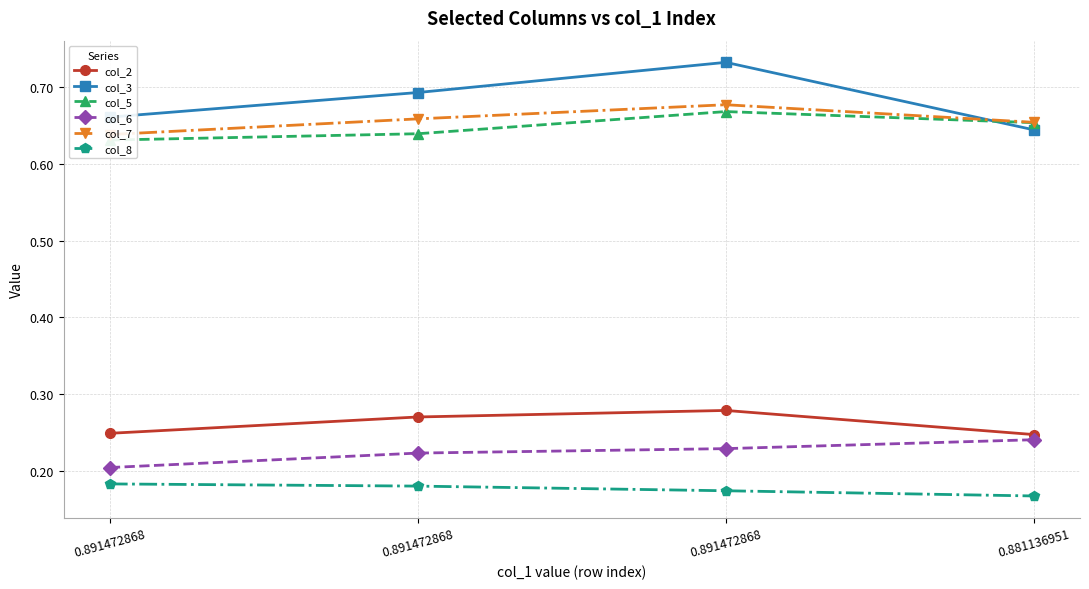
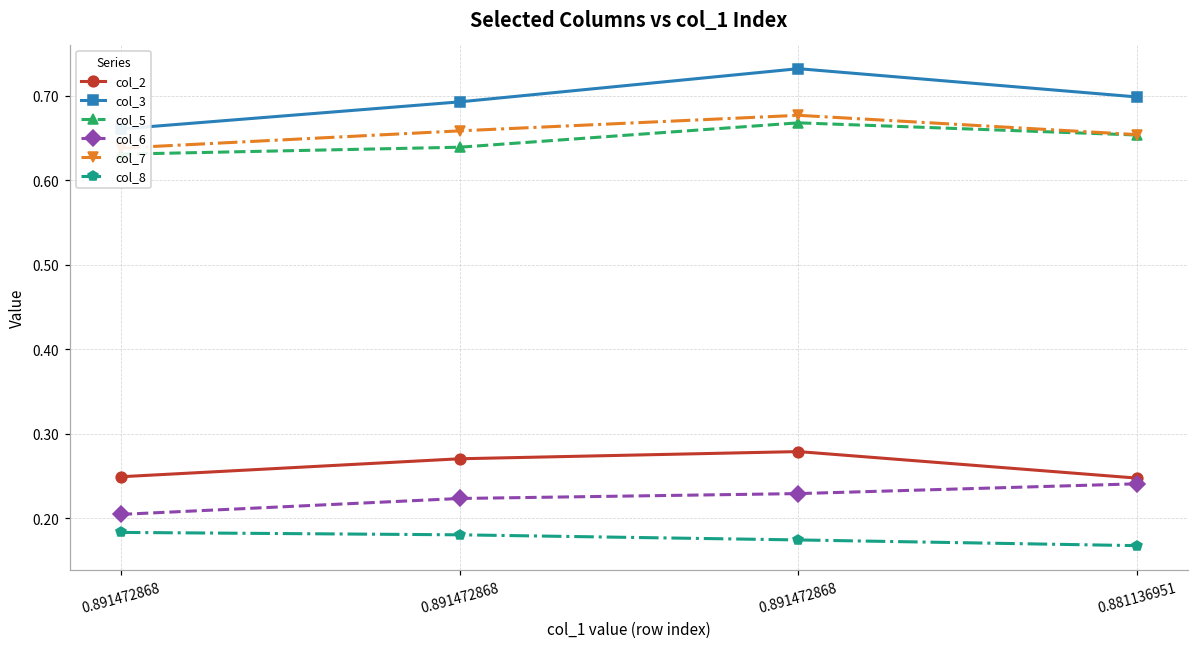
  {
    "col_2": {
      "0.881136951": 0.25
    },
    "col_3": {
-     "0.881136951": 0.64
+     "0.881136951": 0.70
    },
    "col_6": {
      "0.881136951": 0.24
    }
  }
